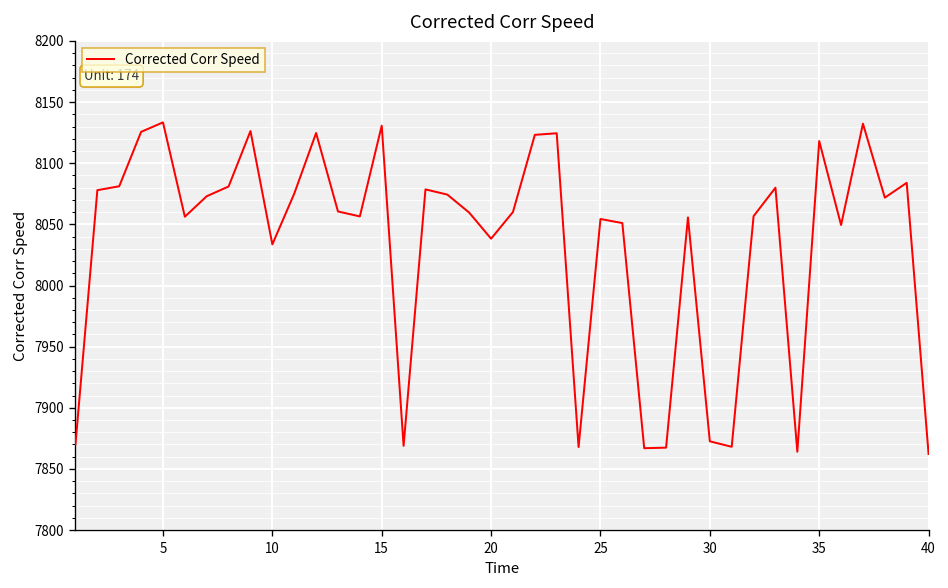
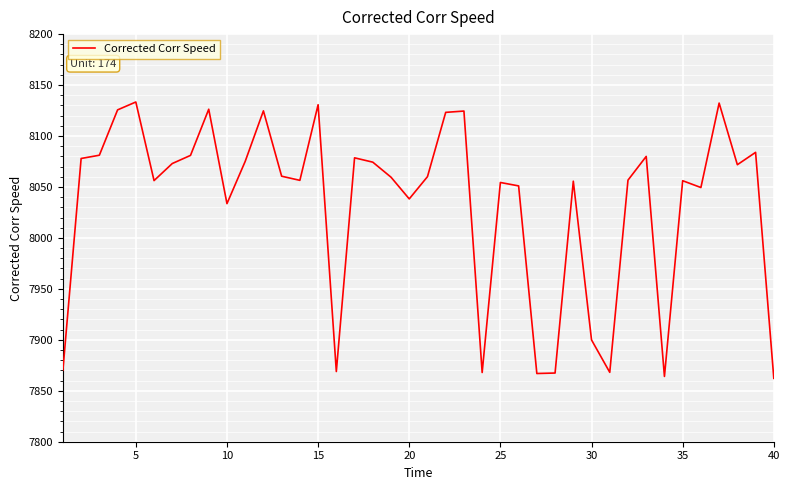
  {
    "5": 8133,
    "10": 8034,
    "15": 8131,
    "20": 8038,
    "25": 8054,
-   "30": 7873,
-   "35": 8118,
+   "30": 7900,
+   "35": 8056,
    "40": 7862
  }
